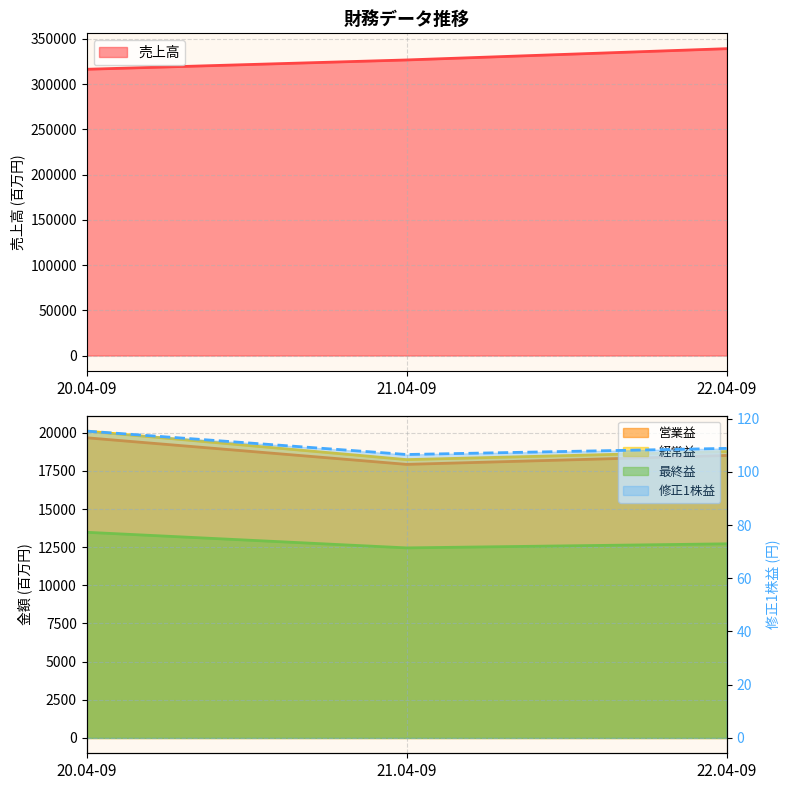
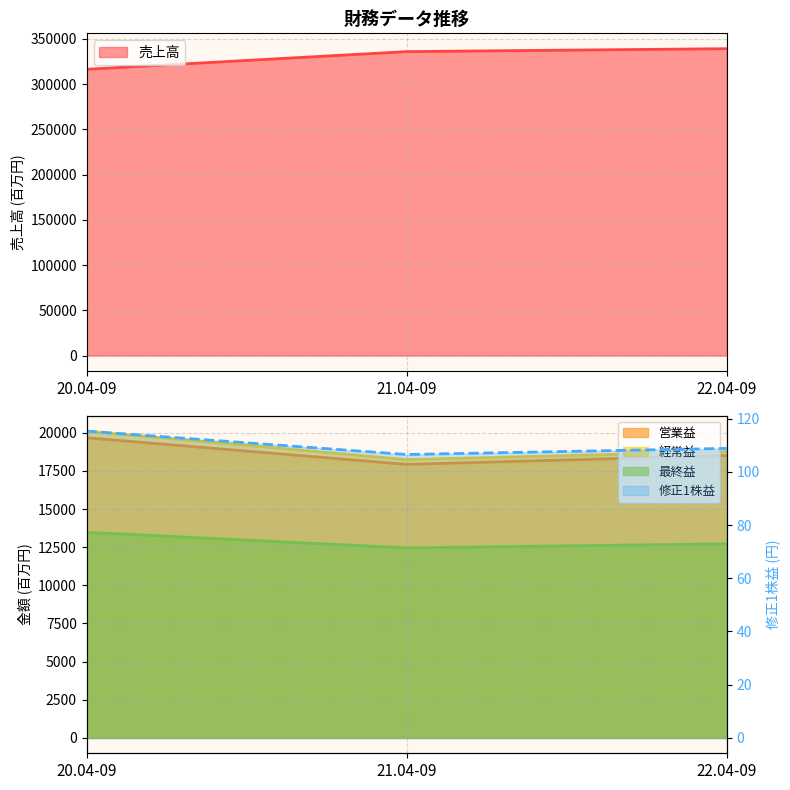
  {
    "財務データ推移": {
      "20.04-09": 320000,
-     "21.04-09": 330000,
+     "21.04-09": 340000,
      "22.04-09": 340000
    }
  }
